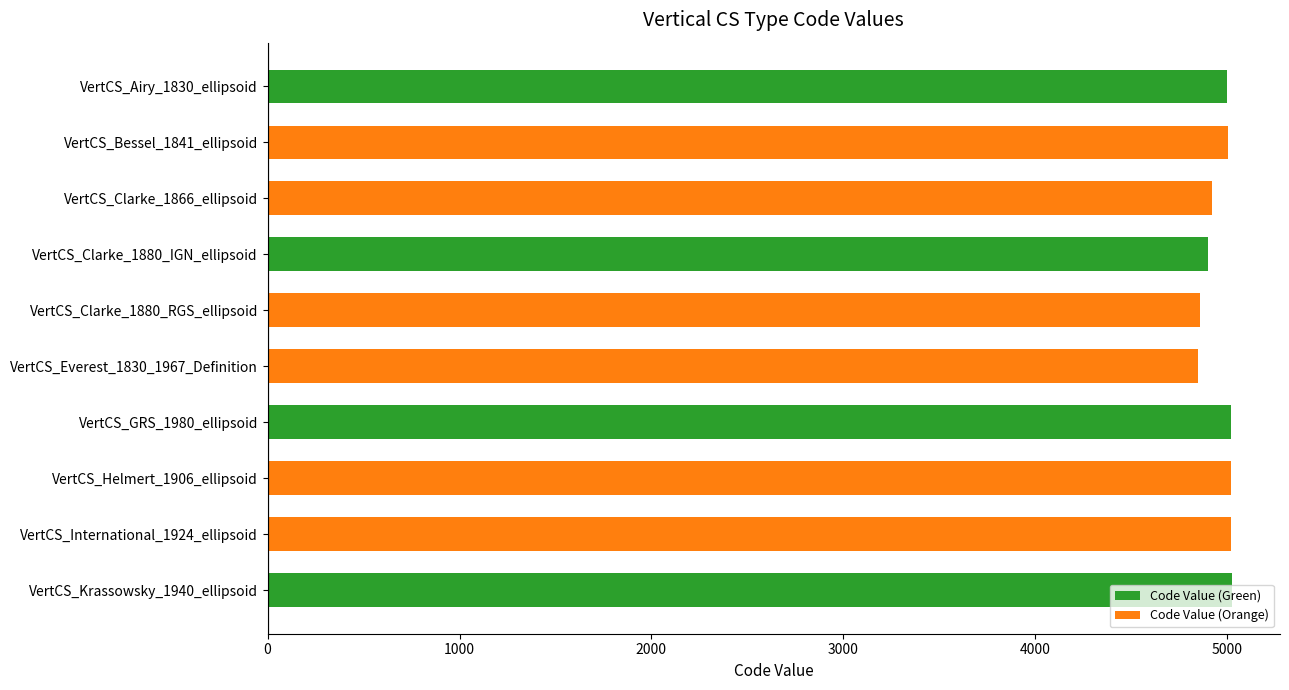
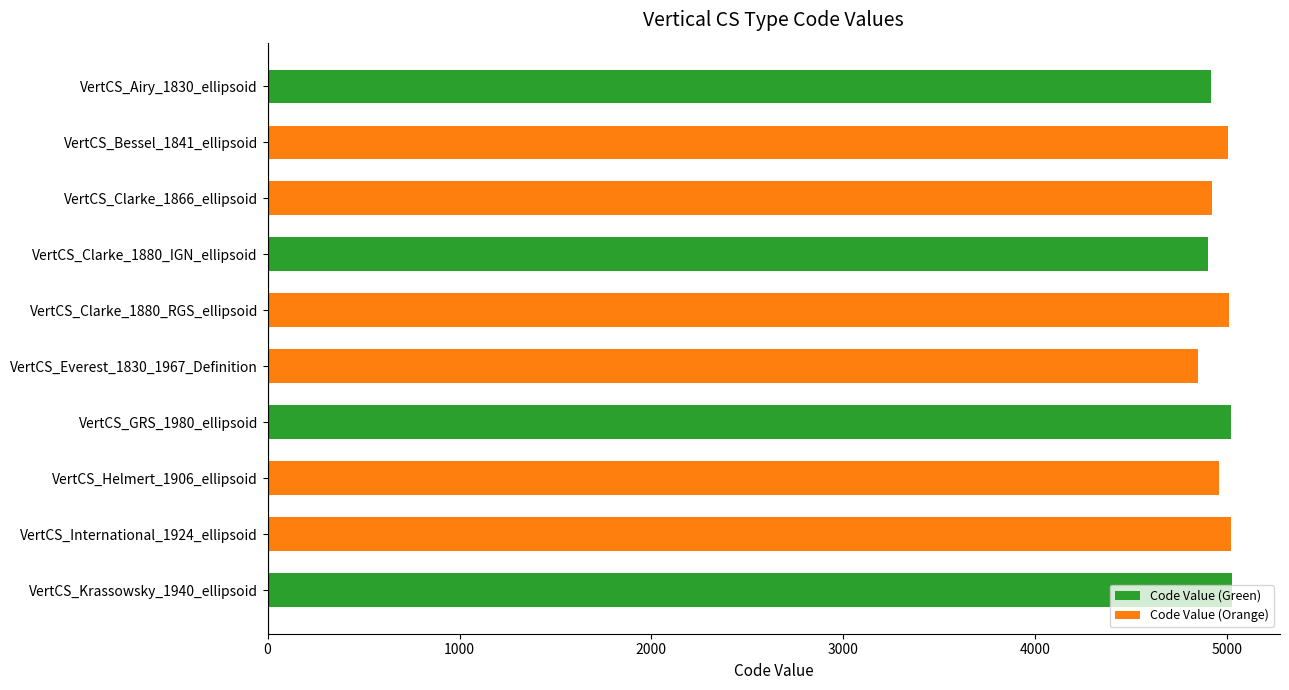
  {
-   "VertCS_Airy_1830_ellipsoid": 5000,
+   "VertCS_Airy_1830_ellipsoid": 4910,
    "VertCS_Bessel_1841_ellipsoid": 5000,
    "VertCS_Clarke_1866_ellipsoid": 4920,
    "VertCS_Clarke_1880_IGN_ellipsoid": 4900,
-   "VertCS_Clarke_1880_RGS_ellipsoid": 4860,
+   "VertCS_Clarke_1880_RGS_ellipsoid": 5010,
    "VertCS_Everest_1830_1967_Definition": 4850,
    "VertCS_GRS_1980_ellipsoid": 5020,
-   "VertCS_Helmert_1906_ellipsoid": 5020,
+   "VertCS_Helmert_1906_ellipsoid": 4960,
    "VertCS_International_1924_ellipsoid": 5020
  }
